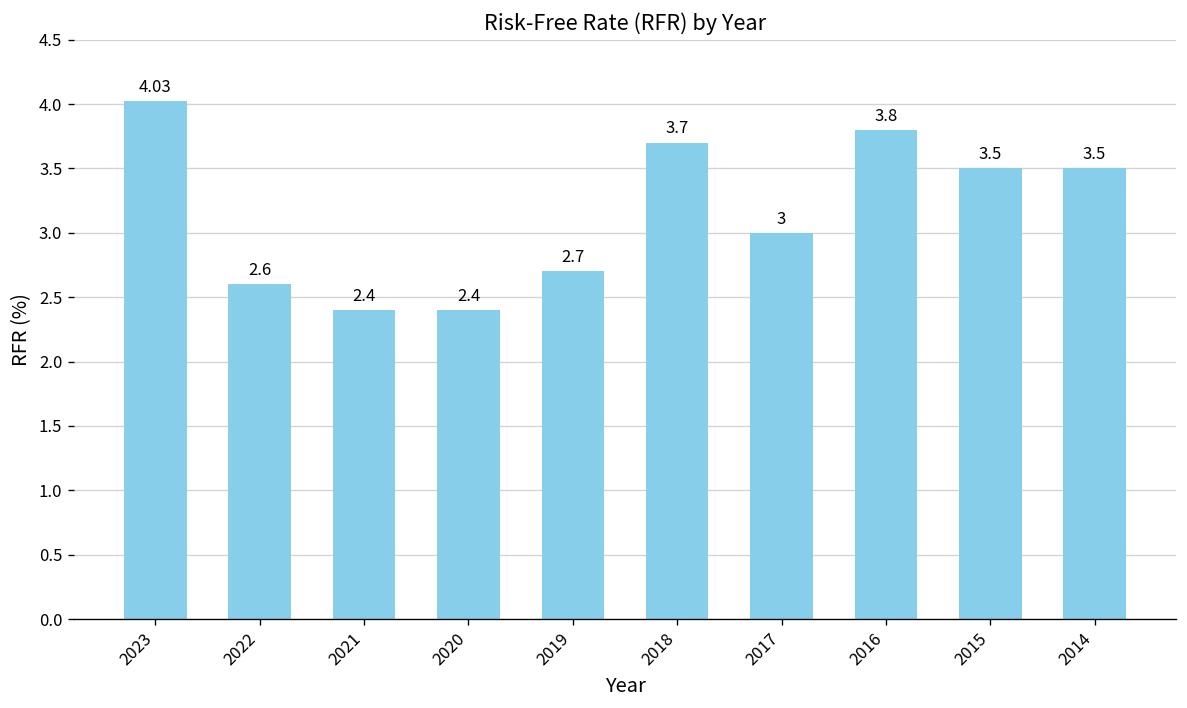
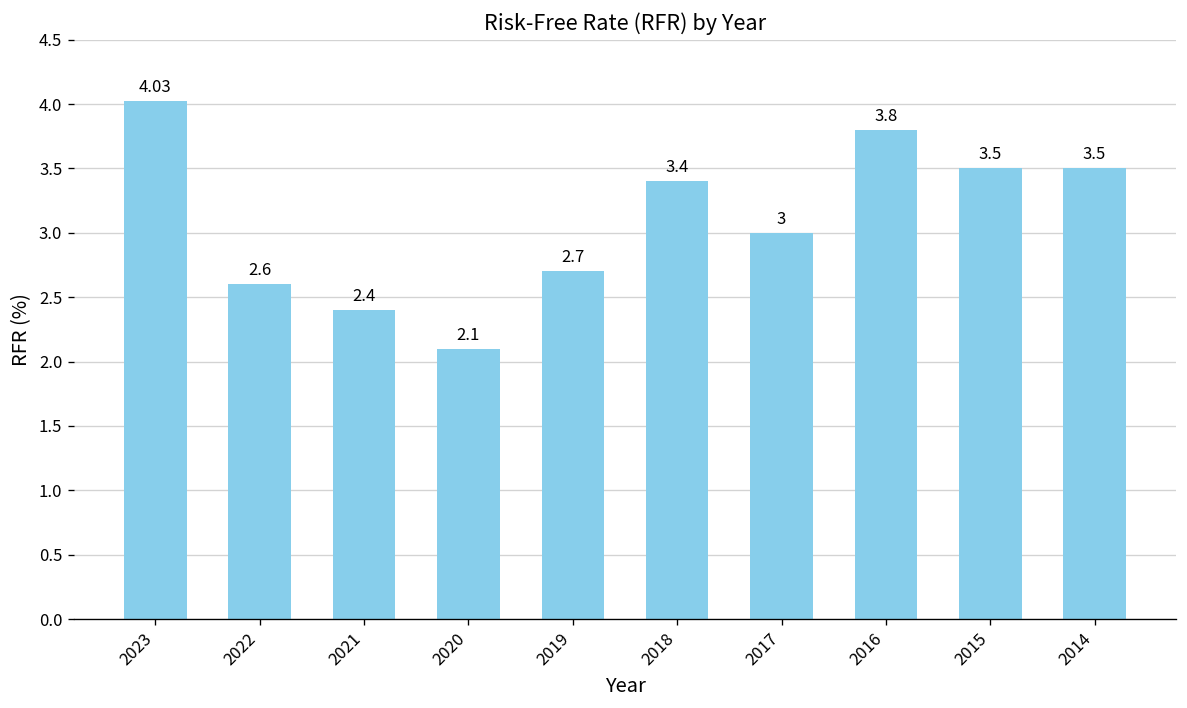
  {
    "2023": 4.03,
    "2022": 2.6,
    "2021": 2.4,
-   "2020": 2.4,
+   "2020": 2.1,
    "2019": 2.7,
-   "2018": 3.7,
+   "2018": 3.4,
    "2017": 3,
    "2016": 3.8,
    "2015": 3.5,
    "2014": 3.5
  }
